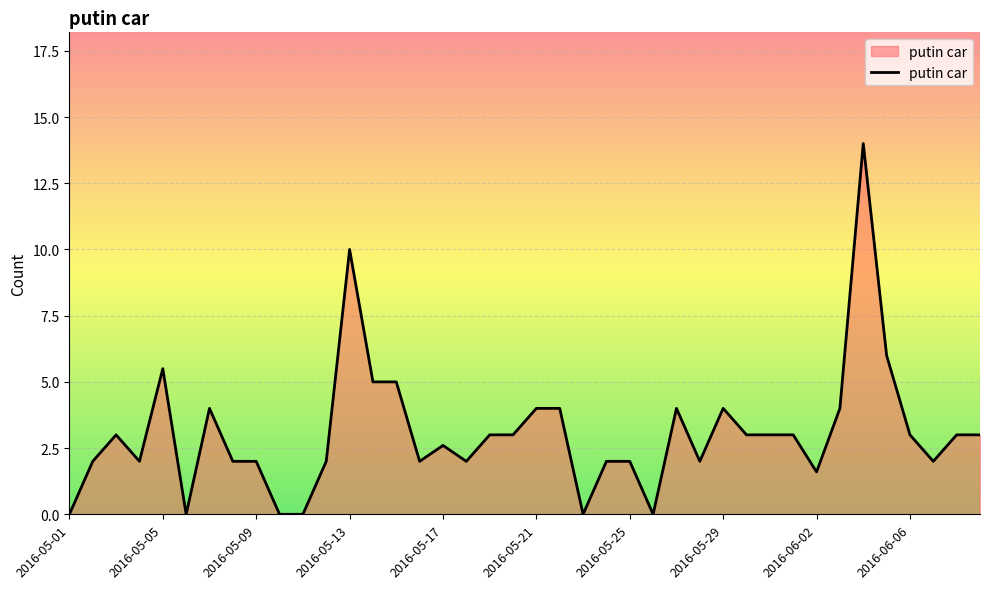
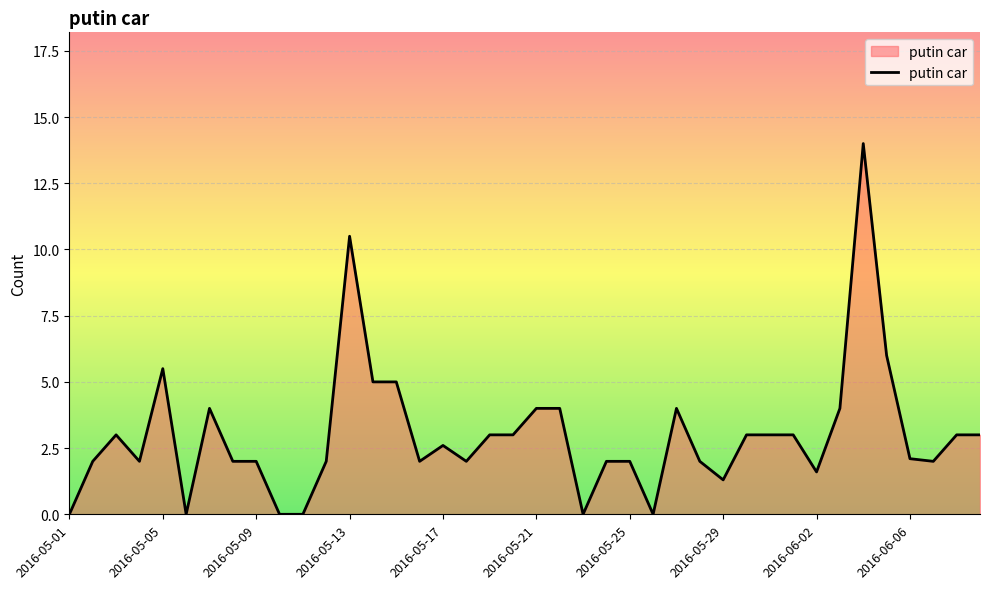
  {
    "2016-05-01": 0.0,
    "2016-05-05": 5.5,
    "2016-05-09": 2.0,
-   "2016-05-13": 10.0,
+   "2016-05-13": 10.5,
    "2016-05-17": 2.6,
    "2016-05-21": 4.0,
    "2016-05-25": 2.0,
-   "2016-05-29": 4.0,
+   "2016-05-29": 1.3,
    "2016-06-02": 1.6,
-   "2016-06-06": 3.0
+   "2016-06-06": 2.1
  }
